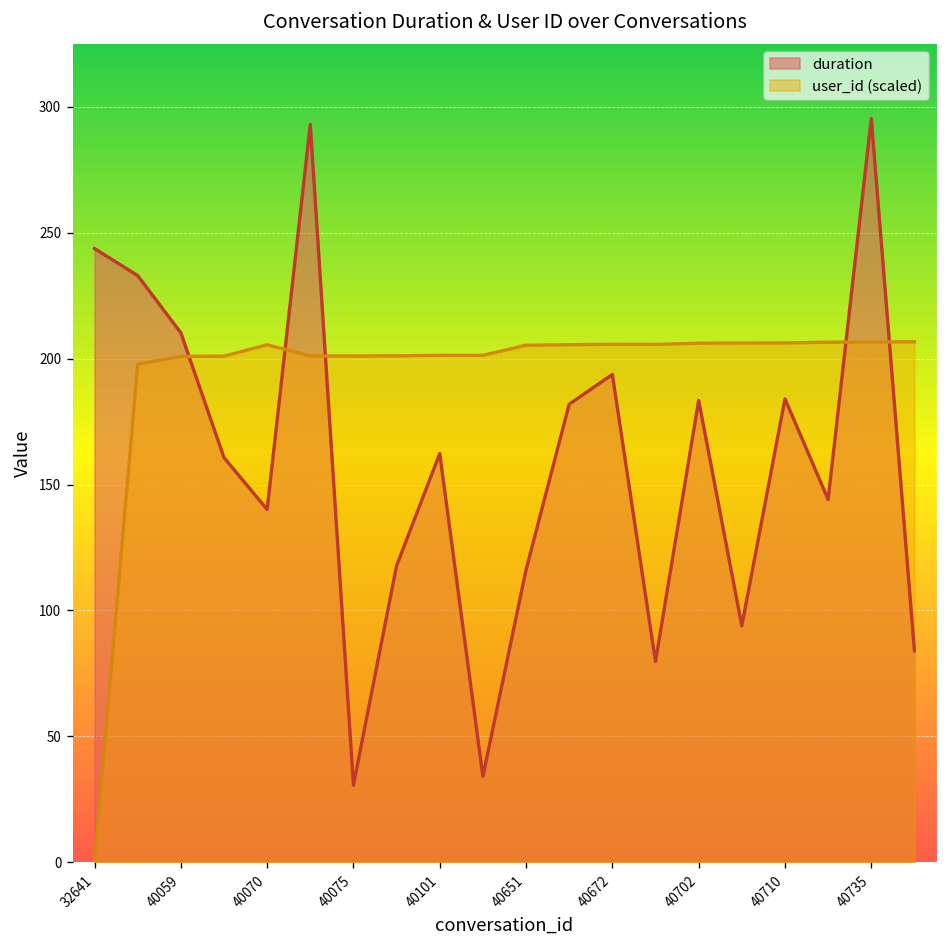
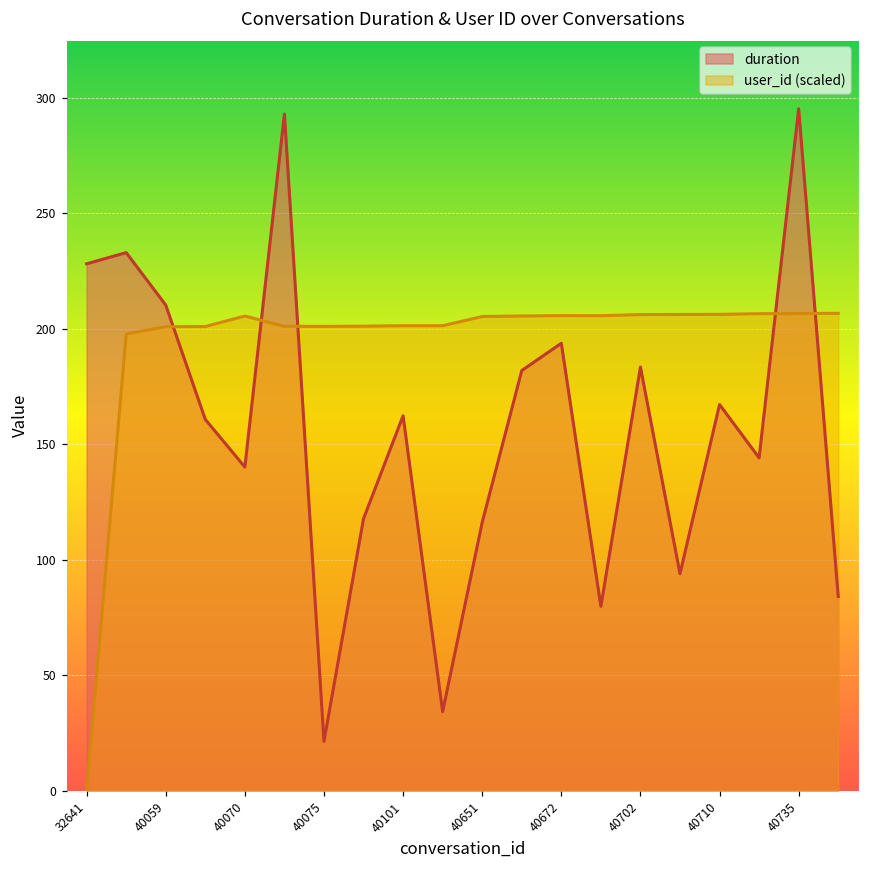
  {
    "duration": {
-     "32641": 244,
+     "32641": 228,
      "40059": 210,
      "40070": 140,
-     "40075": 31,
+     "40075": 21,
      "40101": 162,
      "40651": 116,
      "40672": 194,
      "40702": 183,
-     "40710": 184,
+     "40710": 167,
      "40735": 295
    },
    "user_id (scaled)": {
      "32641": 0,
      "40059": 201,
      "40070": 205,
      "40075": 201,
      "40101": 201,
      "40651": 205,
      "40672": 206,
      "40702": 206,
      "40710": 206,
      "40735": 207
    }
  }
